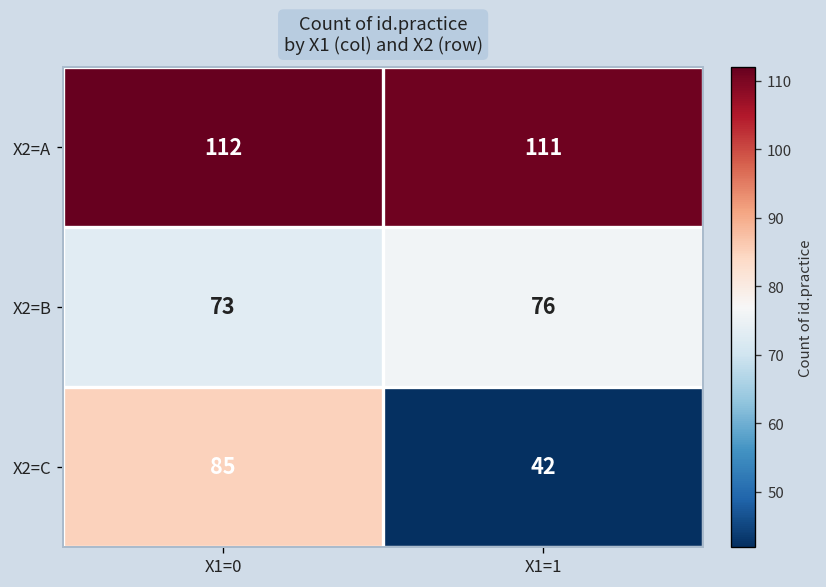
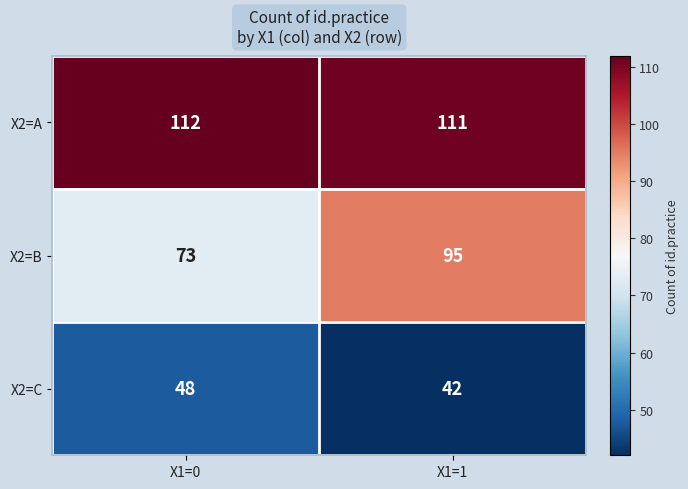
  {
    "X2=A": {
      "X1=0": 112,
      "X1=1": 111
    },
    "X2=B": {
      "X1=0": 73,
-     "X1=1": 76
+     "X1=1": 95
    },
    "X2=C": {
-     "X1=0": 85,
+     "X1=0": 48,
      "X1=1": 42
    }
  }
